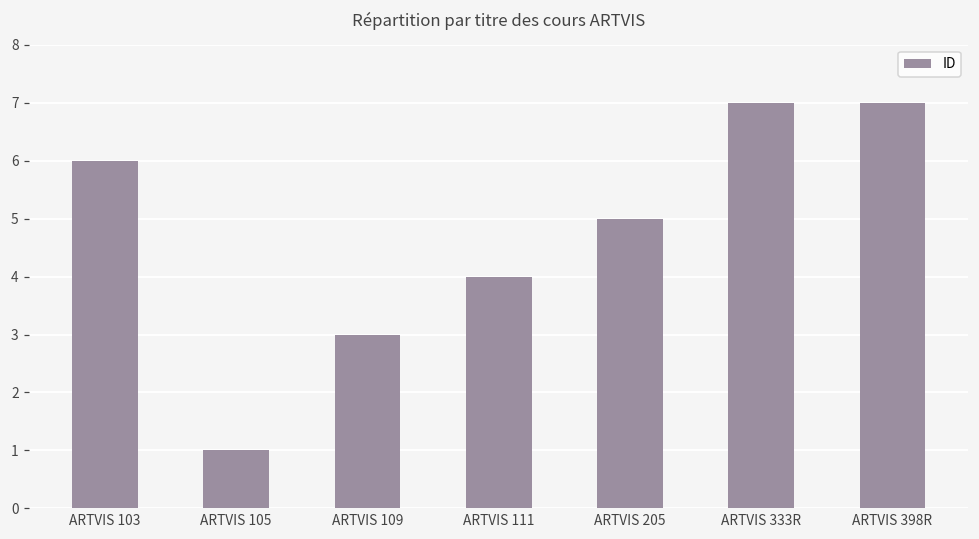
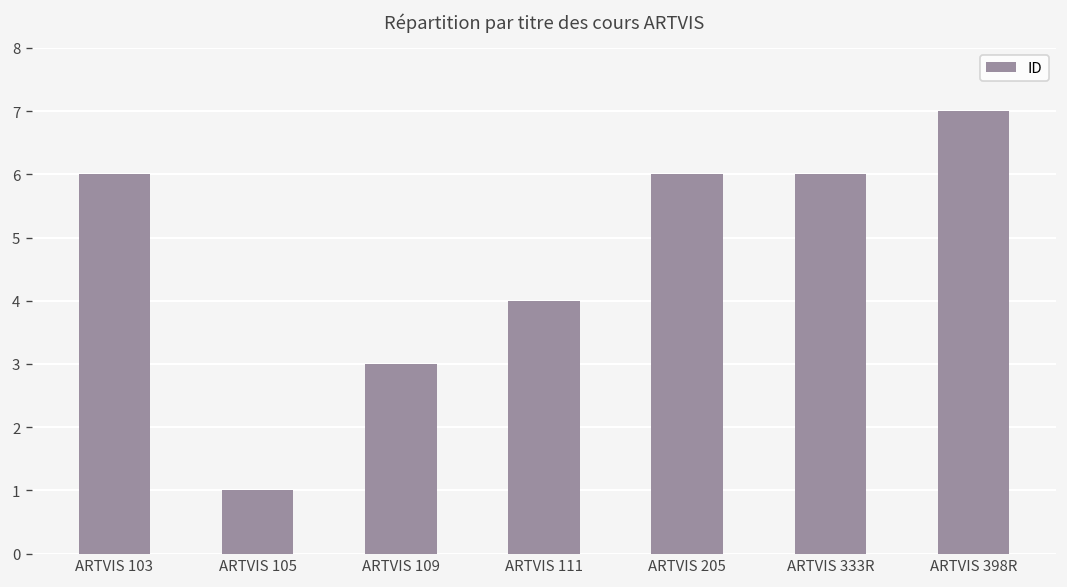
  {
    "ARTVIS 103": 6,
    "ARTVIS 105": 1,
    "ARTVIS 109": 3,
    "ARTVIS 111": 4,
-   "ARTVIS 205": 5,
-   "ARTVIS 333R": 7,
+   "ARTVIS 205": 6,
+   "ARTVIS 333R": 6,
    "ARTVIS 398R": 7
  }
